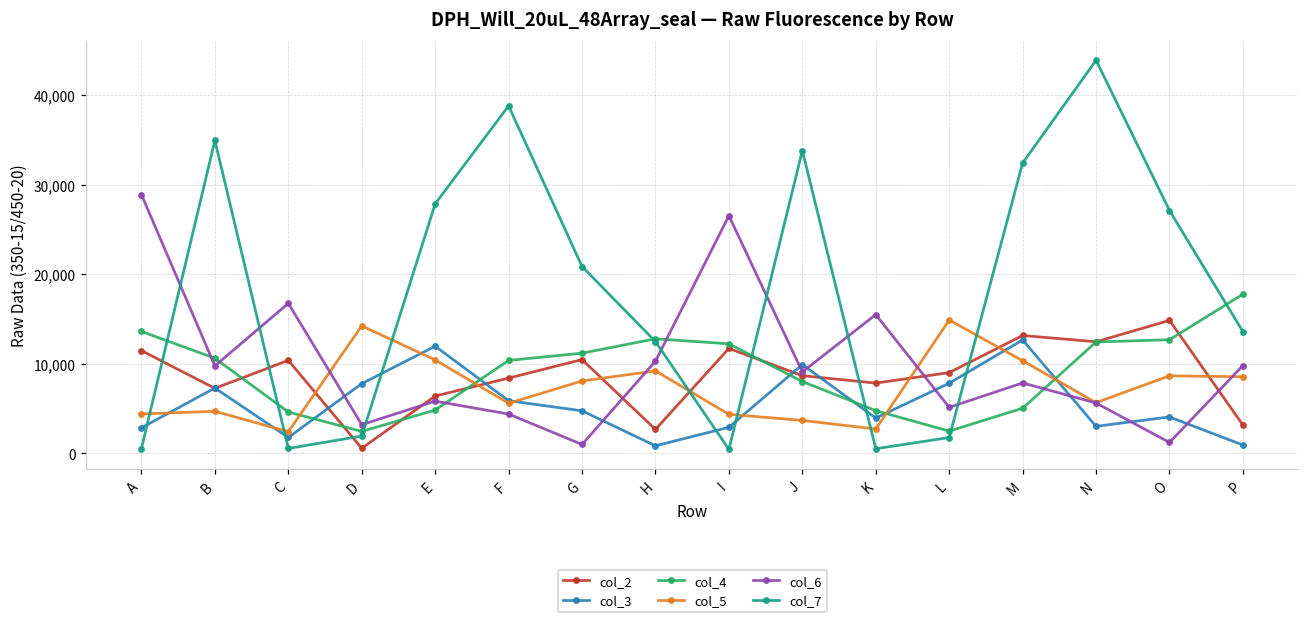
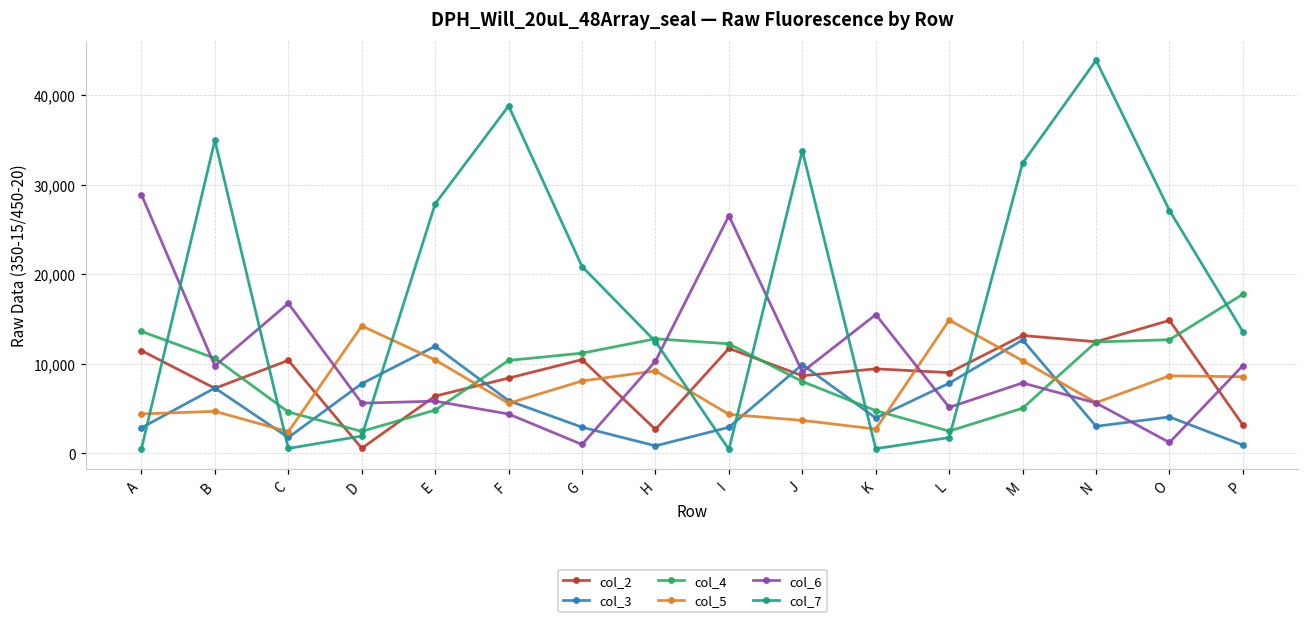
  {
    "col_2": {
      "A": "11,000",
      "C": "10,000",
      "D": "1,000",
      "E": "6,000",
      "F": "8,000",
      "G": "10,000",
      "H": "3,000",
      "I": "12,000",
      "J": "9,000",
-     "K": "8,000",
+     "K": "9,000",
      "L": "9,000",
      "M": "13,000",
      "O": "15,000",
      "P": "3,000"
    },
    "col_3": {
      "A": "3,000",
      "C": "2,000",
      "D": "8,000",
      "E": "12,000",
-     "G": "5,000",
+     "G": "3,000",
      "H": "1,000",
      "I": "3,000",
      "J": "10,000",
      "K": "4,000",
      "L": "8,000",
      "M": "13,000",
      "N": "3,000",
      "O": "4,000",
      "P": "1,000"
    },
    "col_5": {
      "A": "4,000",
      "B": "5,000",
      "C": "2,000",
      "D": "14,000",
      "E": "10,000",
      "G": "8,000",
      "H": "9,000",
      "I": "4,000",
      "J": "4,000",
      "K": "3,000",
      "L": "15,000",
      "M": "10,000",
      "O": "9,000",
      "P": "9,000"
    },
    "col_6": {
      "A": "29,000",
      "B": "10,000",
      "C": "17,000",
-     "D": "3,000",
+     "D": "6,000",
      "E": "6,000",
      "F": "4,000",
      "G": "1,000",
      "H": "10,000",
      "I": "27,000",
      "J": "9,000",
      "K": "16,000",
      "L": "5,000",
      "M": "8,000",
      "O": "1,000",
      "P": "10,000"
    }
  }
